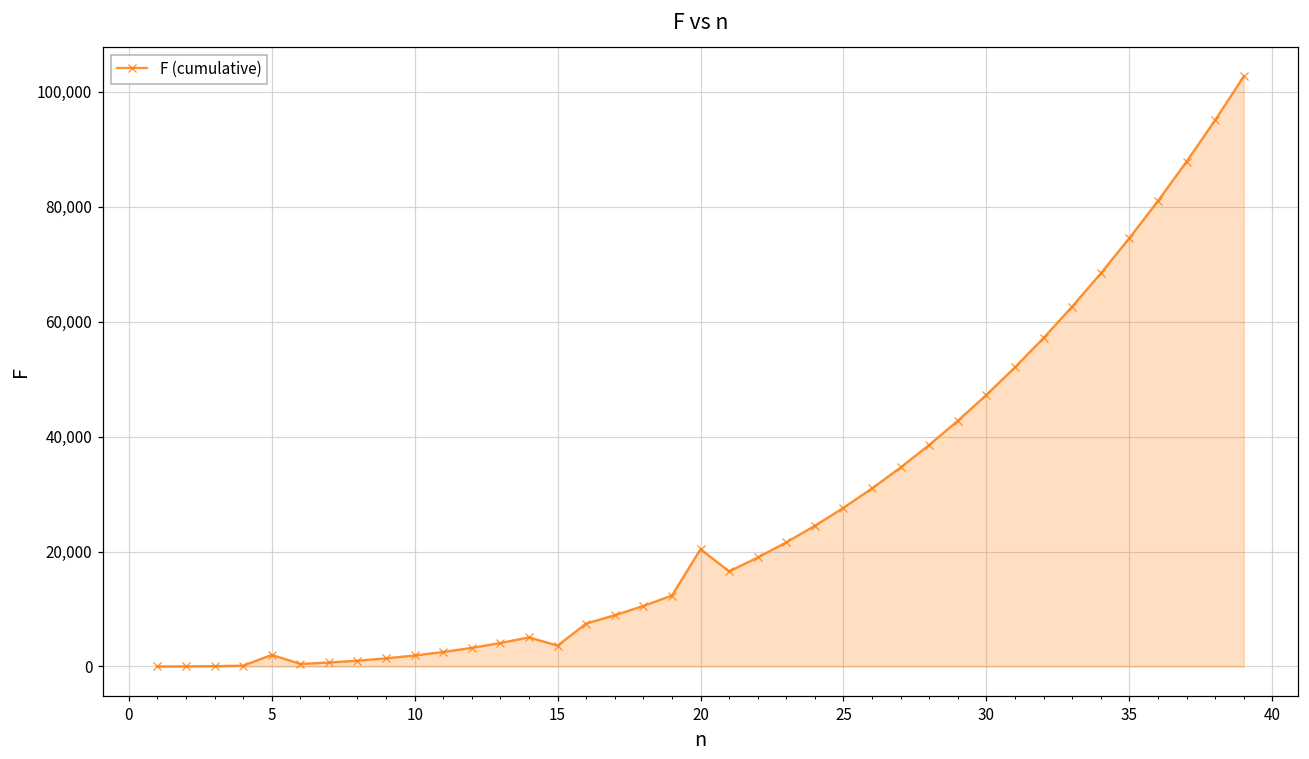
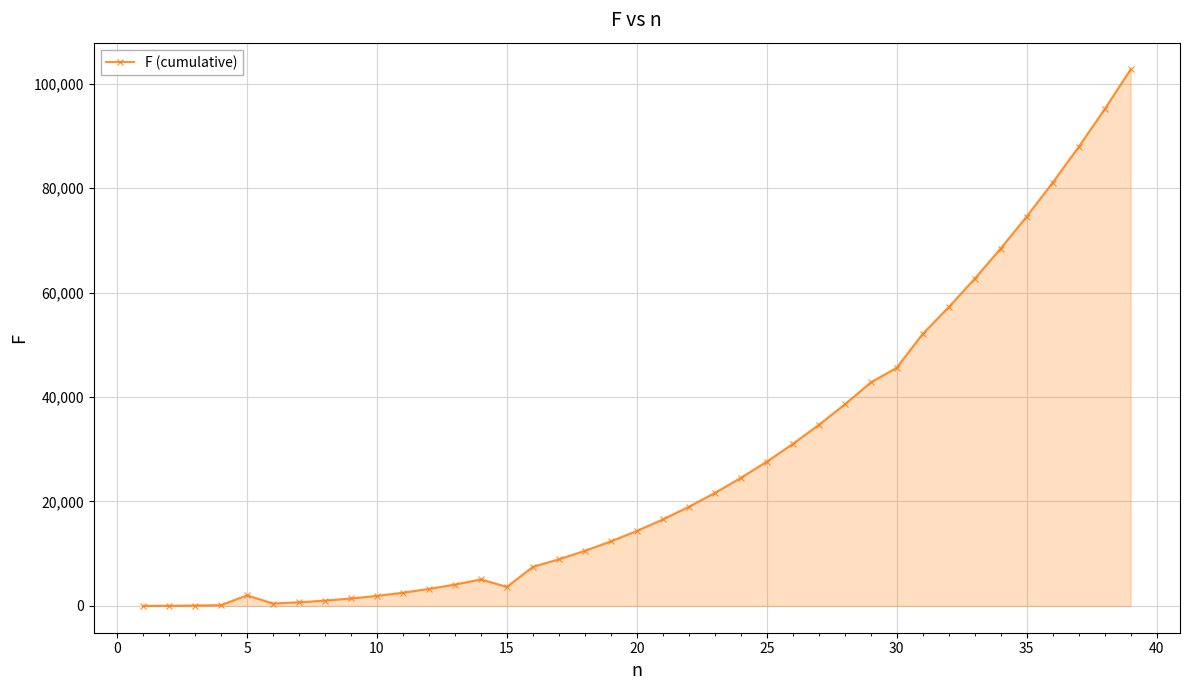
  {
    "5": "2,000",
    "10": "2,000",
    "15": "4,000",
-   "20": "20,000",
+   "20": "14,000",
    "25": "28,000",
-   "30": "47,000",
+   "30": "46,000",
    "35": "75,000"
  }
